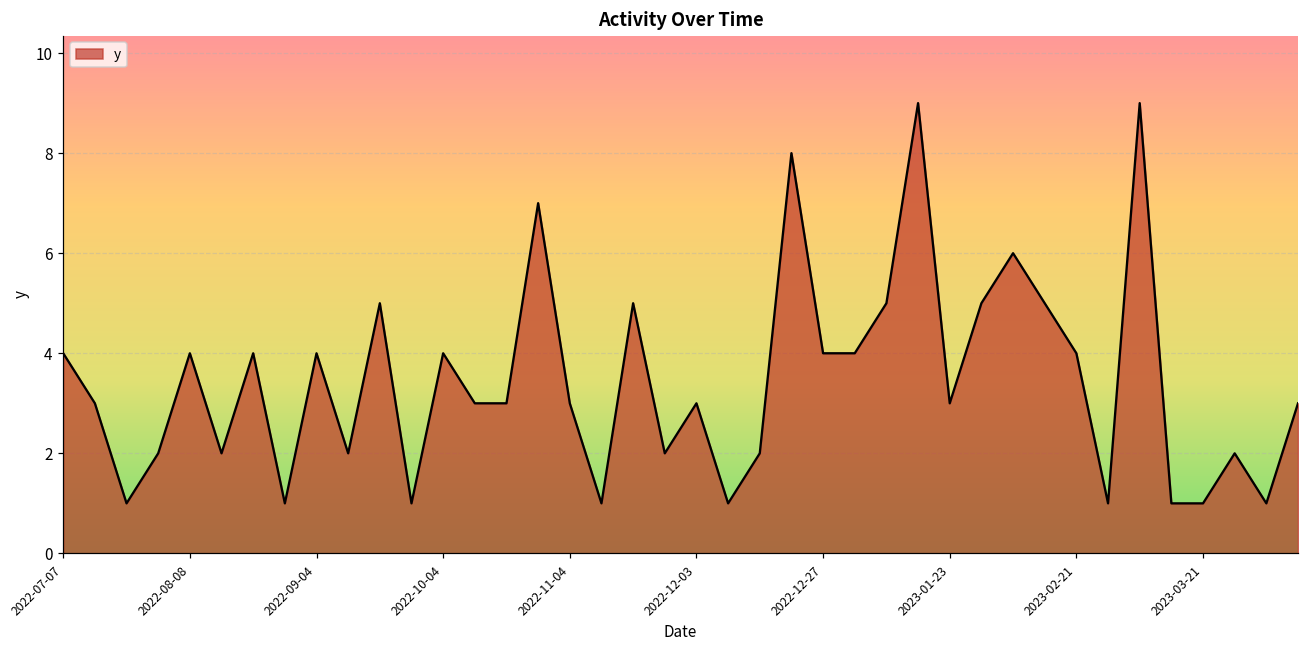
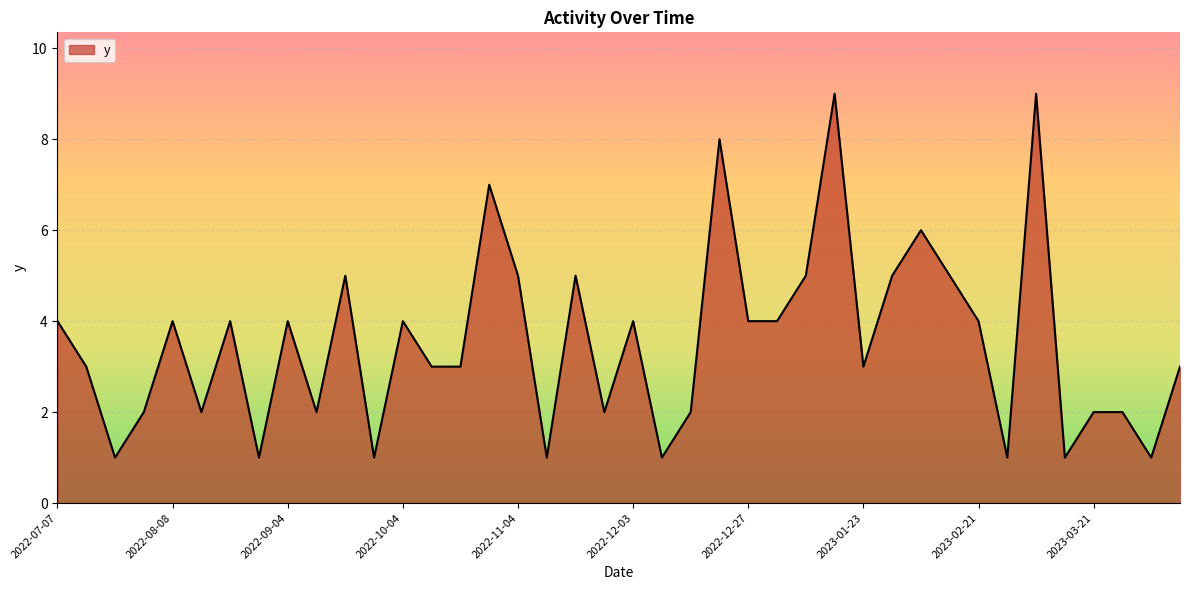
  {
    "2022-07-07": 4,
    "2022-08-08": 4,
    "2022-09-04": 4,
    "2022-10-04": 4,
-   "2022-11-04": 3,
-   "2022-12-03": 3,
+   "2022-11-04": 5,
+   "2022-12-03": 4,
    "2022-12-27": 4,
    "2023-01-23": 3,
    "2023-02-21": 4,
-   "2023-03-21": 1
+   "2023-03-21": 2
  }
